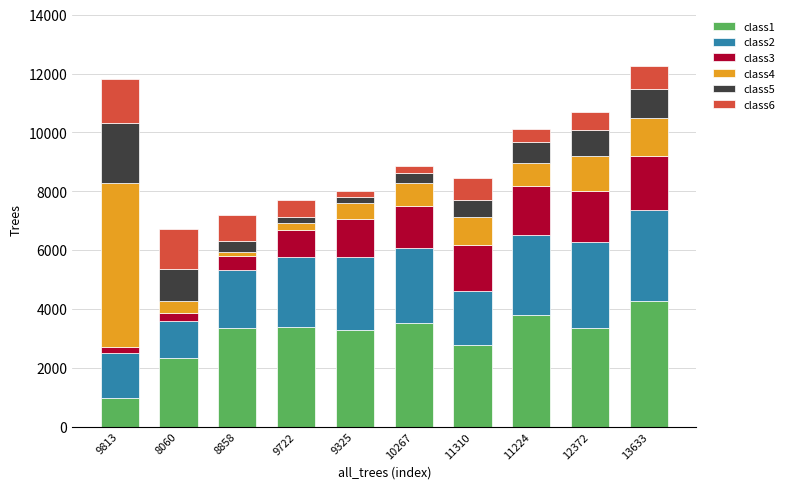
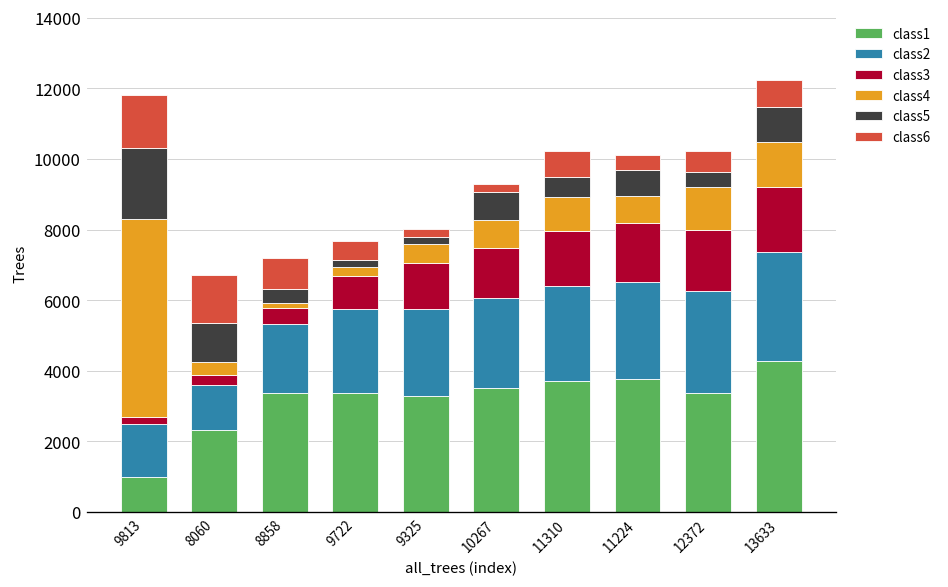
  {
    "class1": {
      "9813": 1000,
      "8060": 2300,
      "8858": 3400,
      "9722": 3400,
      "9325": 3300,
      "10267": 3500,
-     "11310": 2800,
+     "11310": 3700,
      "11224": 3800,
      "12372": 3400,
      "13633": 4300
    },
    "class2": {
      "9813": 1500,
      "8060": 1300,
      "8858": 2000,
      "9722": 2400,
      "9325": 2500,
      "10267": 2500,
-     "11310": 1800,
+     "11310": 2700,
      "11224": 2700,
      "12372": 2900,
      "13633": 3100
    },
    "class3": {
      "9813": 200,
      "8060": 300,
      "8858": 500,
      "9722": 900,
      "9325": 1300,
      "10267": 1400,
      "11310": 1600,
      "11224": 1700,
      "12372": 1700,
      "13633": 1800
    },
    "class4": {
      "9813": 5600,
      "8060": 400,
      "8858": 100,
      "9722": 200,
      "9325": 500,
      "10267": 800,
      "11310": 1000,
      "11224": 800,
      "12372": 1200,
      "13633": 1300
    },
    "class5": {
      "9813": 2000,
      "8060": 1100,
      "8858": 400,
      "9722": 200,
      "9325": 200,
-     "10267": 400,
+     "10267": 800,
      "11310": 600,
      "11224": 700,
-     "12372": 900,
+     "12372": 400,
      "13633": 1000
    },
    "class6": {
      "9813": 1500,
      "8060": 1400,
      "8858": 900,
      "9722": 600,
      "9325": 200,
      "10267": 200,
      "11310": 700,
      "11224": 400,
      "12372": 600,
      "13633": 800
    }
  }
